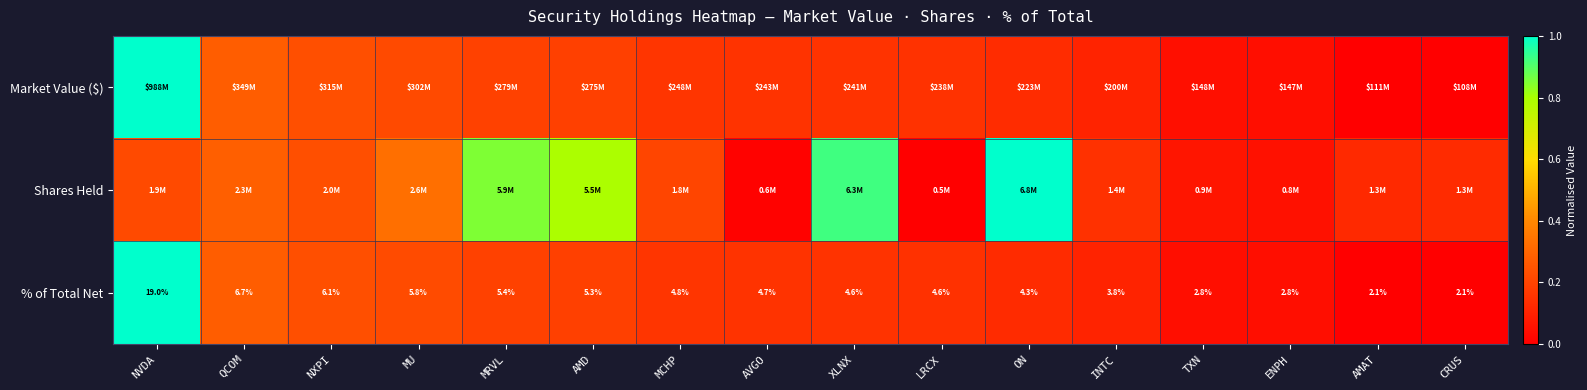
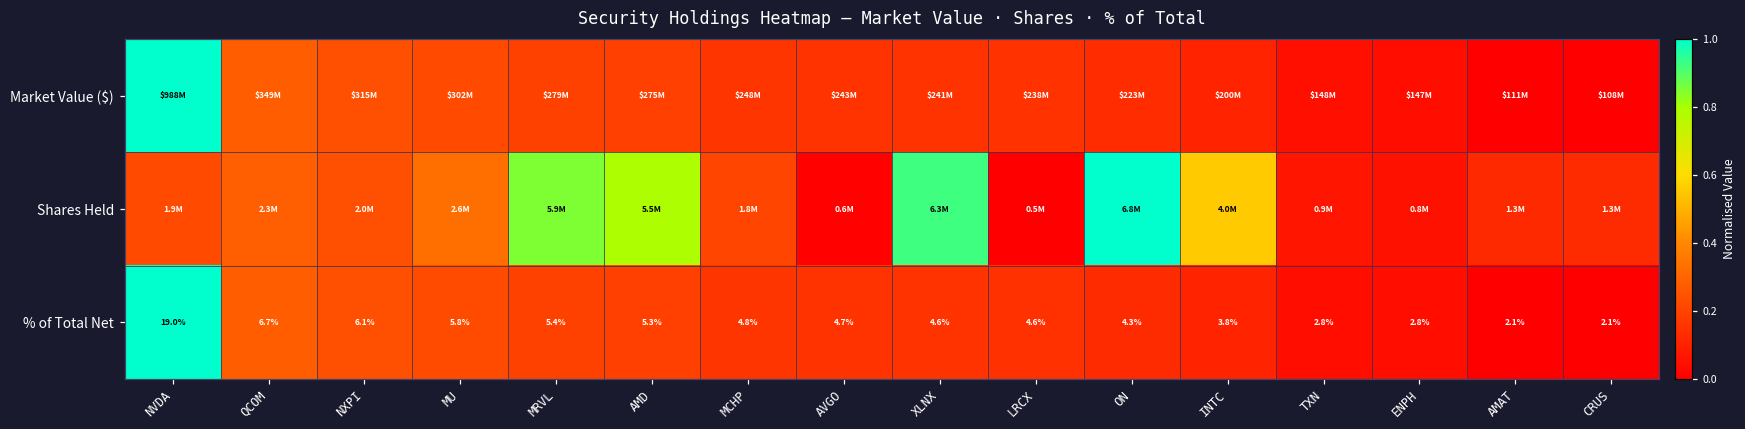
  {
    "Market Value ($)": {
      "NVDA": "$988M",
      "QCOM": "$349M",
      "NXPI": "$315M",
      "MU": "$302M",
      "MRVL": "$279M",
      "AMD": "$275M",
      "MCHP": "$248M",
      "AVGO": "$243M",
      "XLNX": "$241M",
      "LRCX": "$238M",
      "ON": "$223M",
      "INTC": "$200M",
      "TXN": "$148M",
      "ENPH": "$147M",
      "AMAT": "$111M",
      "CRUS": "$108M"
    },
    "Shares Held": {
      "NVDA": "1.9M",
      "QCOM": "2.3M",
      "NXPI": "2.0M",
      "MU": "2.6M",
      "MRVL": "5.9M",
      "AMD": "5.5M",
      "MCHP": "1.8M",
      "AVGO": "0.6M",
      "XLNX": "6.3M",
      "LRCX": "0.5M",
      "ON": "6.8M",
-     "INTC": "1.4M",
+     "INTC": "4.0M",
      "TXN": "0.9M",
      "ENPH": "0.8M",
      "AMAT": "1.3M",
      "CRUS": "1.3M"
    },
    "% of Total Net": {
      "NVDA": "19.0%",
      "QCOM": "6.7%",
      "NXPI": "6.1%",
      "MU": "5.8%",
      "MRVL": "5.4%",
      "AMD": "5.3%",
      "MCHP": "4.8%",
      "AVGO": "4.7%",
      "XLNX": "4.6%",
      "LRCX": "4.6%",
      "ON": "4.3%",
      "INTC": "3.8%",
      "TXN": "2.8%",
      "ENPH": "2.8%",
      "AMAT": "2.1%",
      "CRUS": "2.1%"
    }
  }
